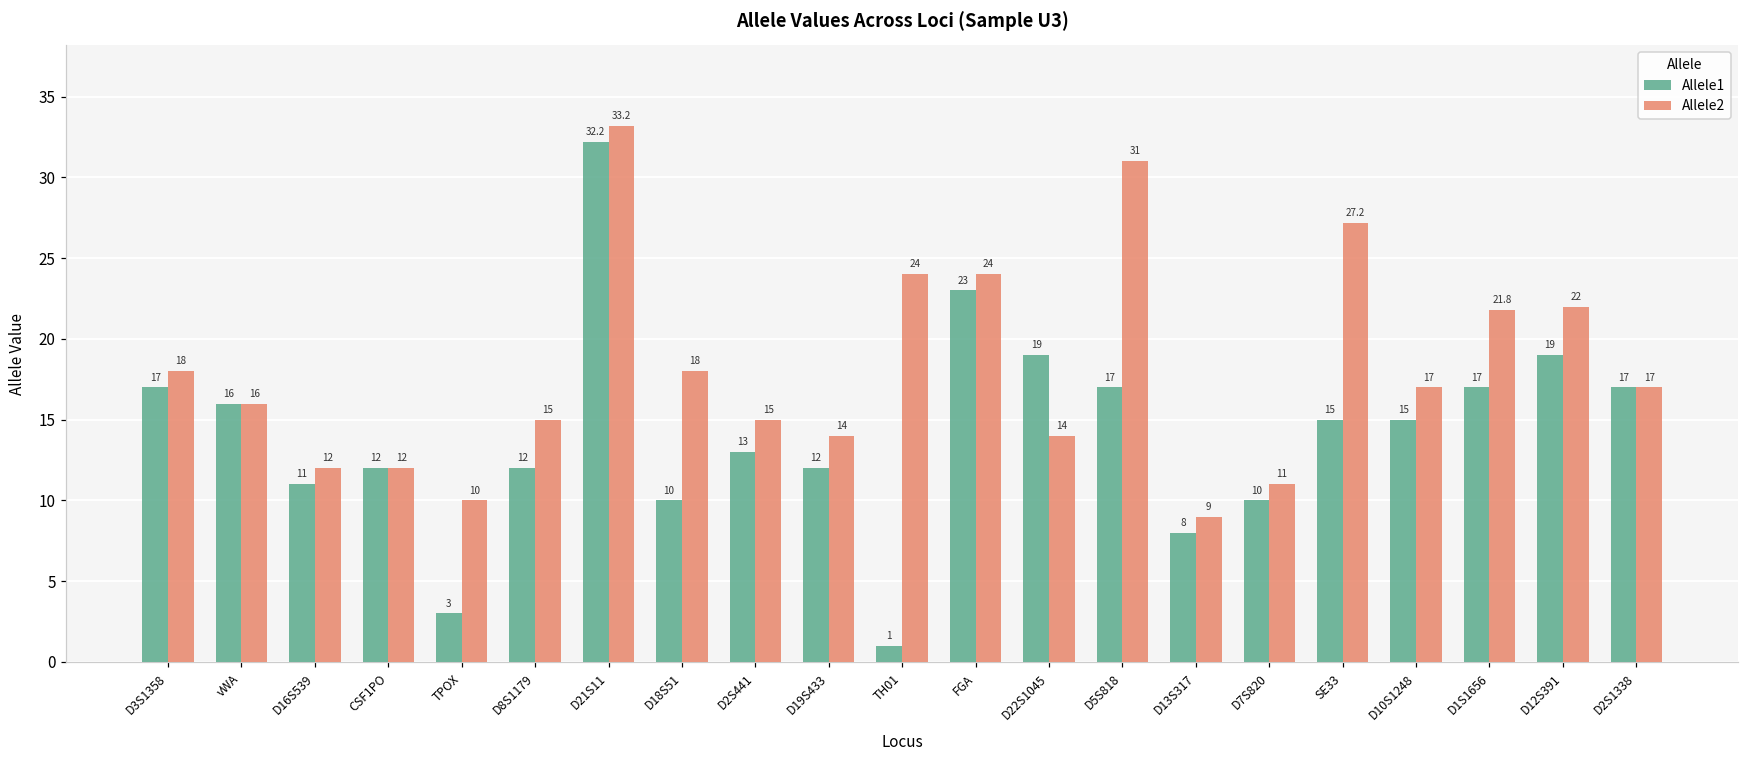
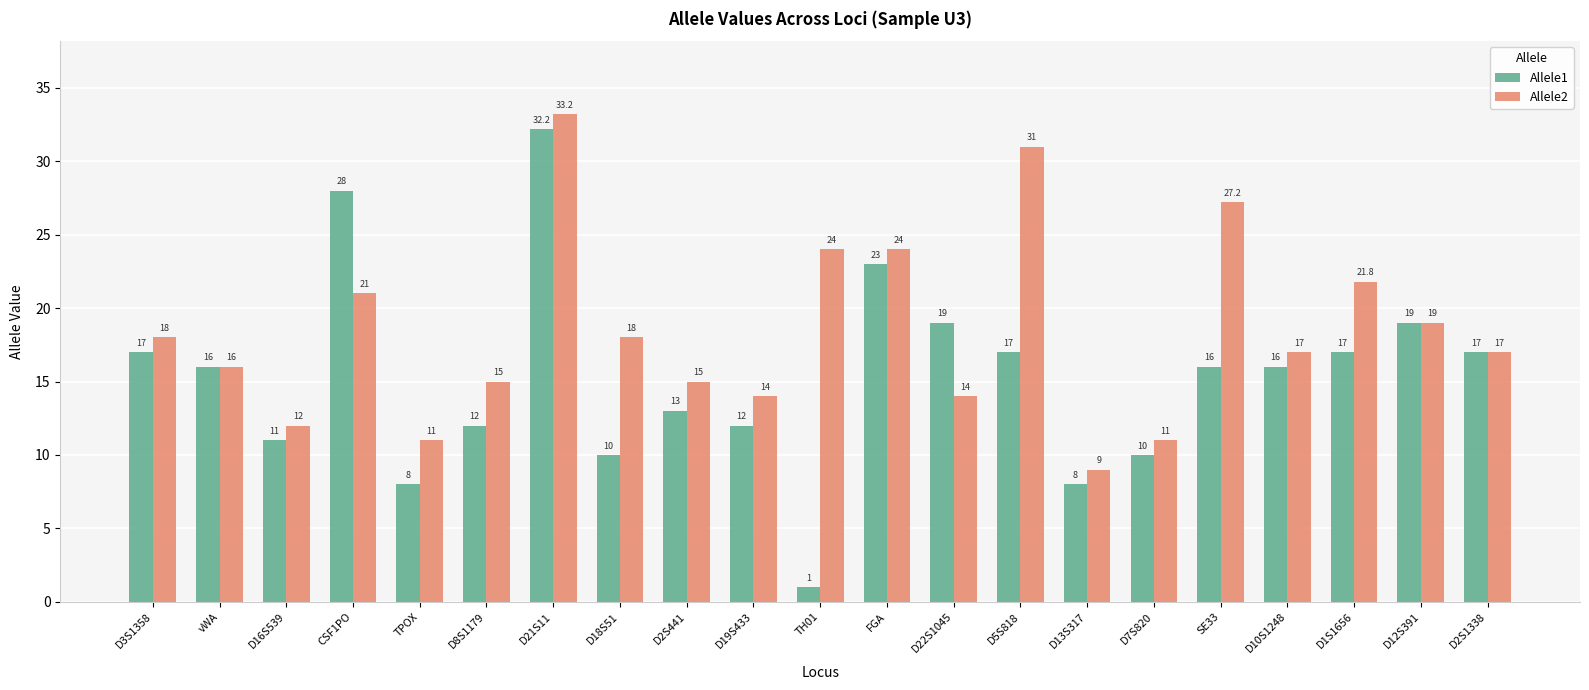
  {
    "Allele1": {
      "D3S1358": 17,
      "vWA": 16,
      "D16S539": 11,
-     "CSF1PO": 12,
-     "TPOX": 3,
+     "CSF1PO": 28,
+     "TPOX": 8,
      "D8S1179": 12,
      "D21S11": 32.2,
      "D18S51": 10,
      "D2S441": 13,
      "D19S433": 12,
      "TH01": 1,
      "FGA": 23,
      "D22S1045": 19,
      "D5S818": 17,
      "D13S317": 8,
      "D7S820": 10,
-     "SE33": 15,
-     "D10S1248": 15,
+     "SE33": 16,
+     "D10S1248": 16,
      "D1S1656": 17,
      "D12S391": 19,
      "D2S1338": 17
    },
    "Allele2": {
      "D3S1358": 18,
      "vWA": 16,
      "D16S539": 12,
-     "CSF1PO": 12,
-     "TPOX": 10,
+     "CSF1PO": 21,
+     "TPOX": 11,
      "D8S1179": 15,
      "D21S11": 33.2,
      "D18S51": 18,
      "D2S441": 15,
      "D19S433": 14,
      "TH01": 24,
      "FGA": 24,
      "D22S1045": 14,
      "D5S818": 31,
      "D13S317": 9,
      "D7S820": 11,
      "SE33": 27.2,
      "D10S1248": 17,
      "D1S1656": 21.8,
-     "D12S391": 22,
+     "D12S391": 19,
      "D2S1338": 17
    }
  }
